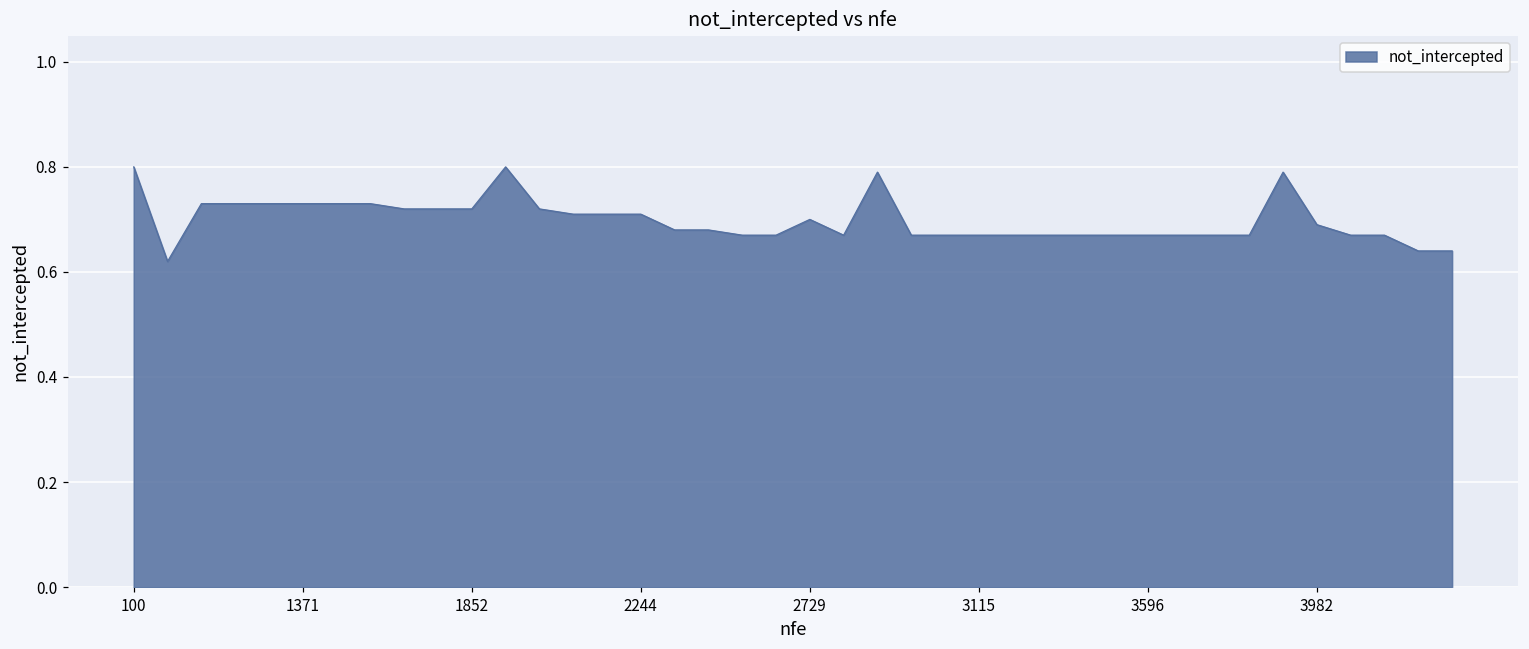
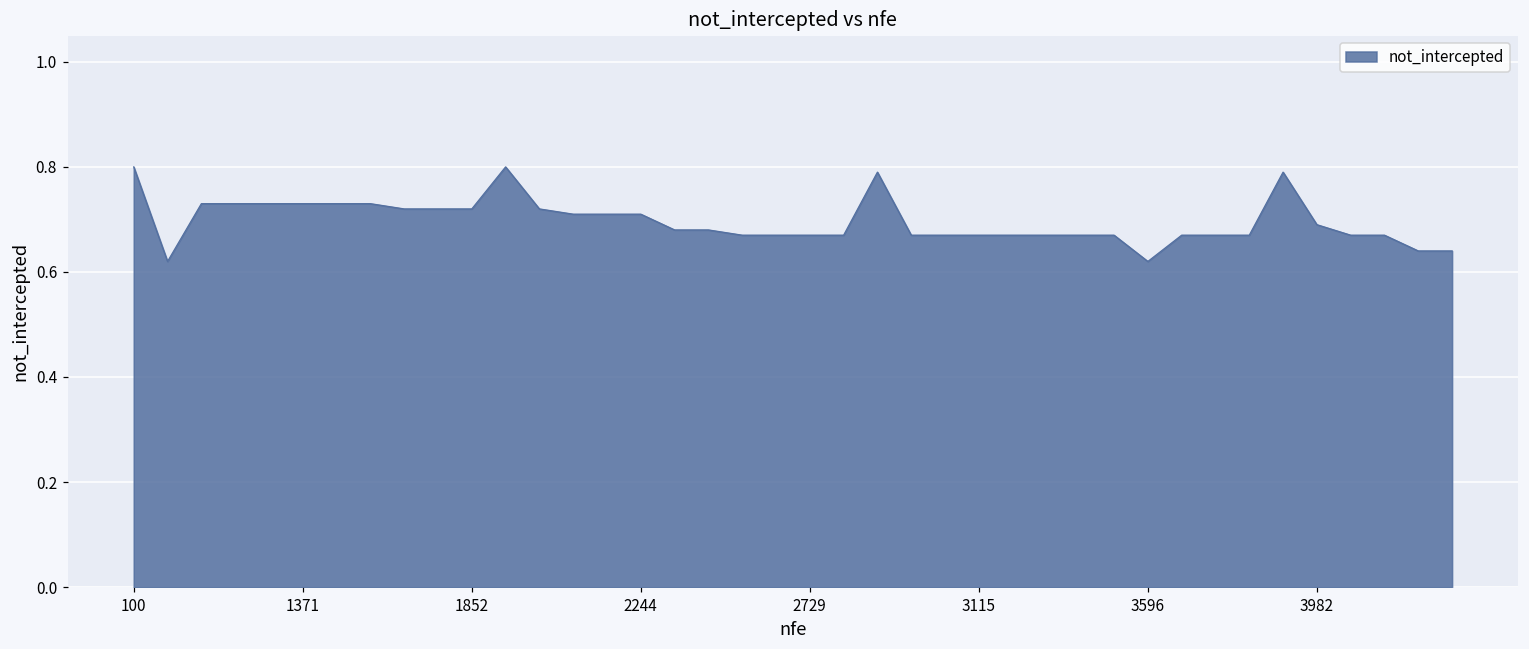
  {
    "100": 0.80,
    "1371": 0.73,
    "1852": 0.72,
    "2244": 0.71,
-   "2729": 0.70,
+   "2729": 0.67,
    "3115": 0.67,
-   "3596": 0.67,
+   "3596": 0.62,
    "3982": 0.69
  }
